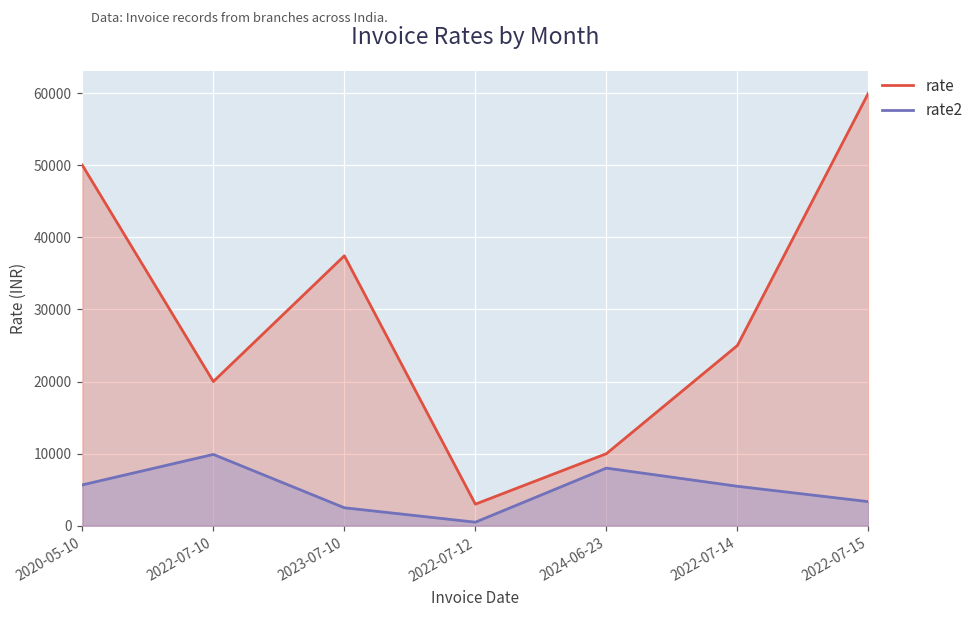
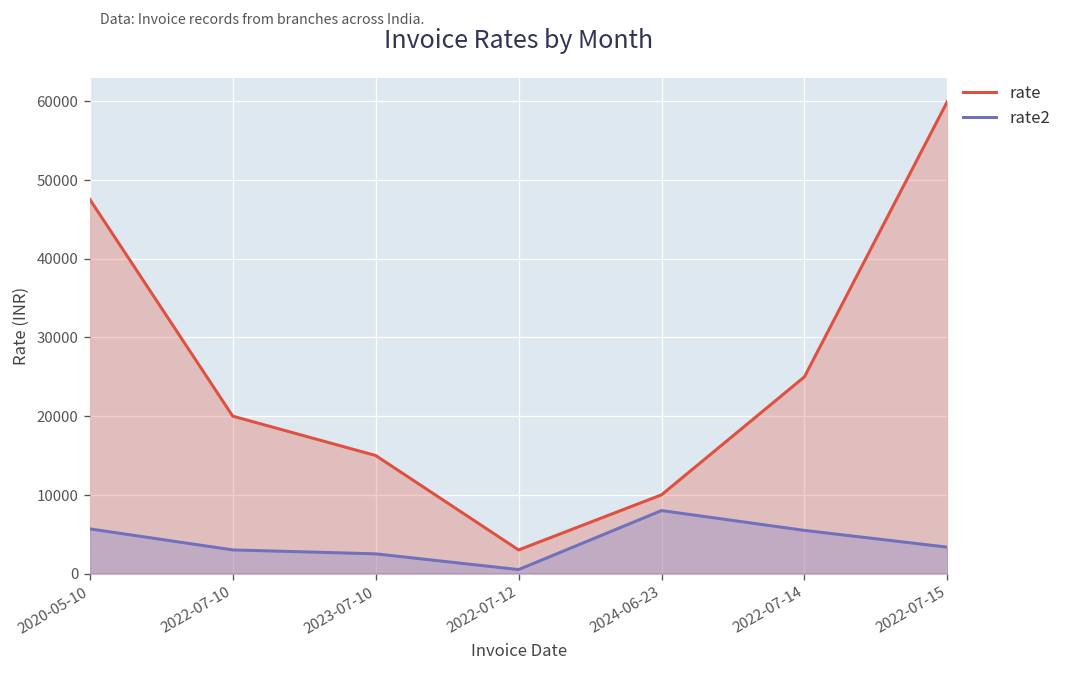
  {
    "rate": {
-     "2020-05-10": 50000,
+     "2020-05-10": 48000,
      "2022-07-10": 20000,
-     "2023-07-10": 37000,
+     "2023-07-10": 15000,
      "2022-07-12": 3000,
      "2024-06-23": 10000,
      "2022-07-14": 25000,
      "2022-07-15": 60000
    },
    "rate2": {
      "2020-05-10": 6000,
-     "2022-07-10": 10000,
+     "2022-07-10": 3000,
      "2023-07-10": 3000,
      "2022-07-12": 1000,
      "2024-06-23": 8000,
      "2022-07-14": 5000,
      "2022-07-15": 3000
    }
  }
